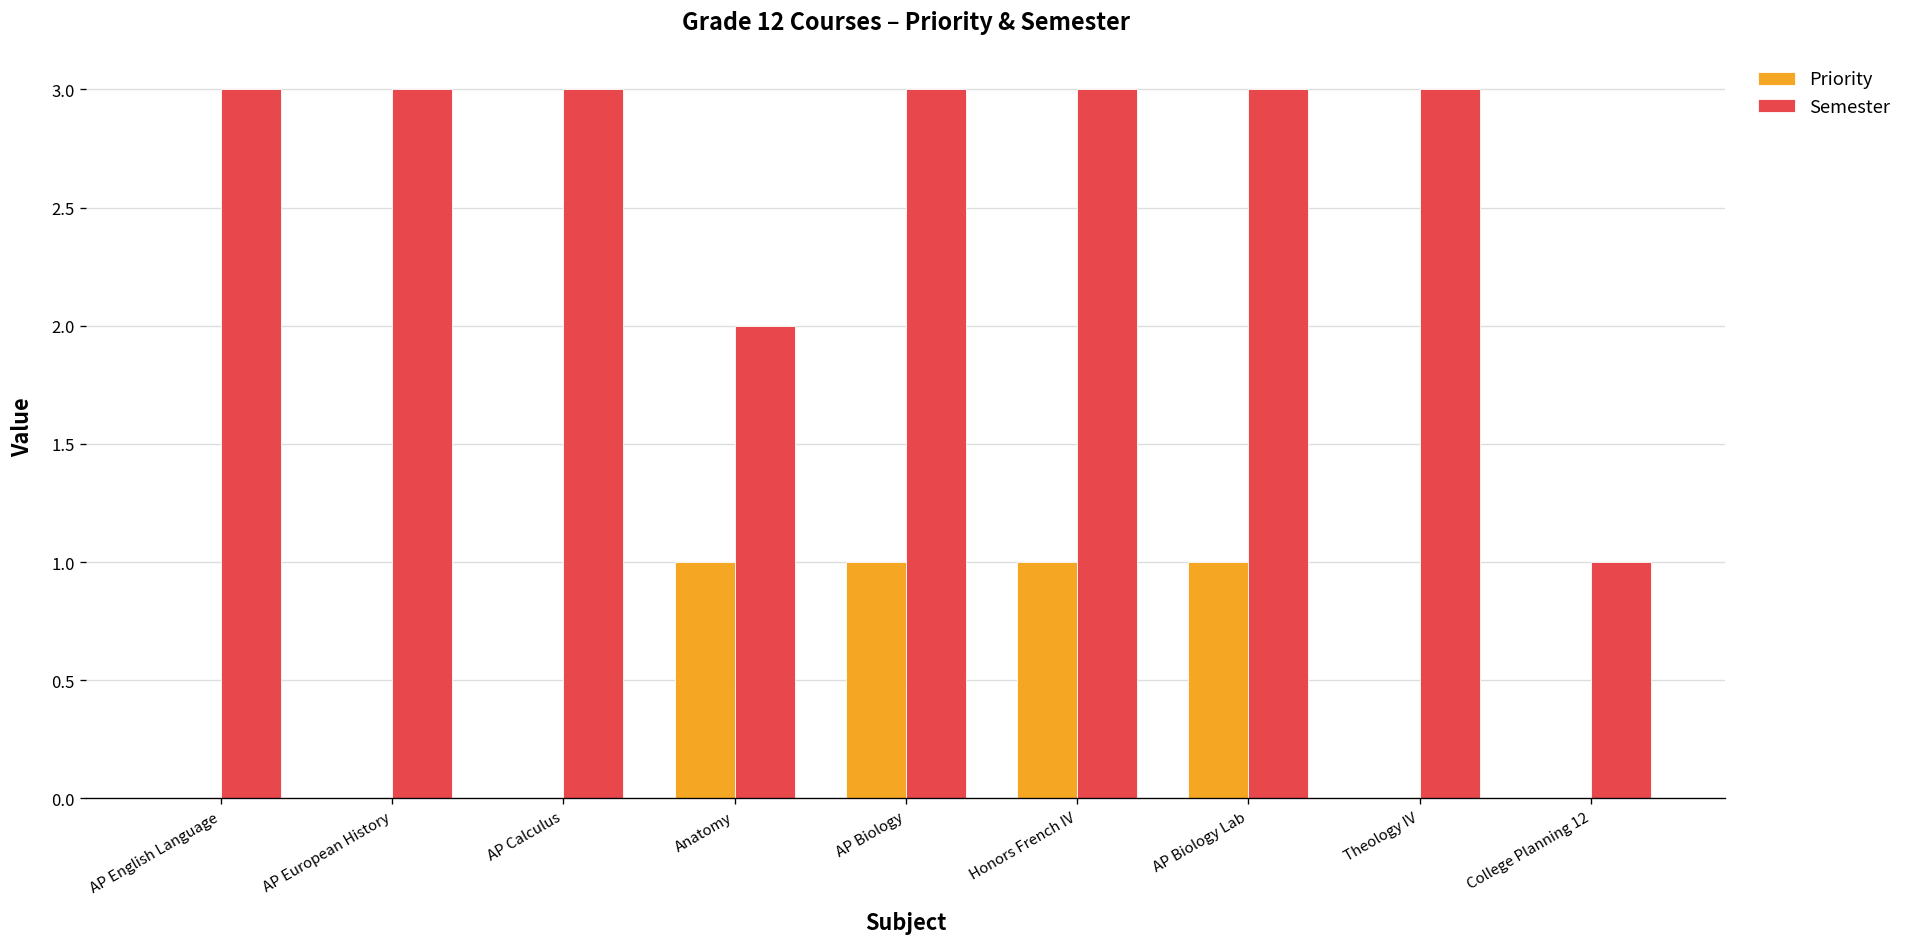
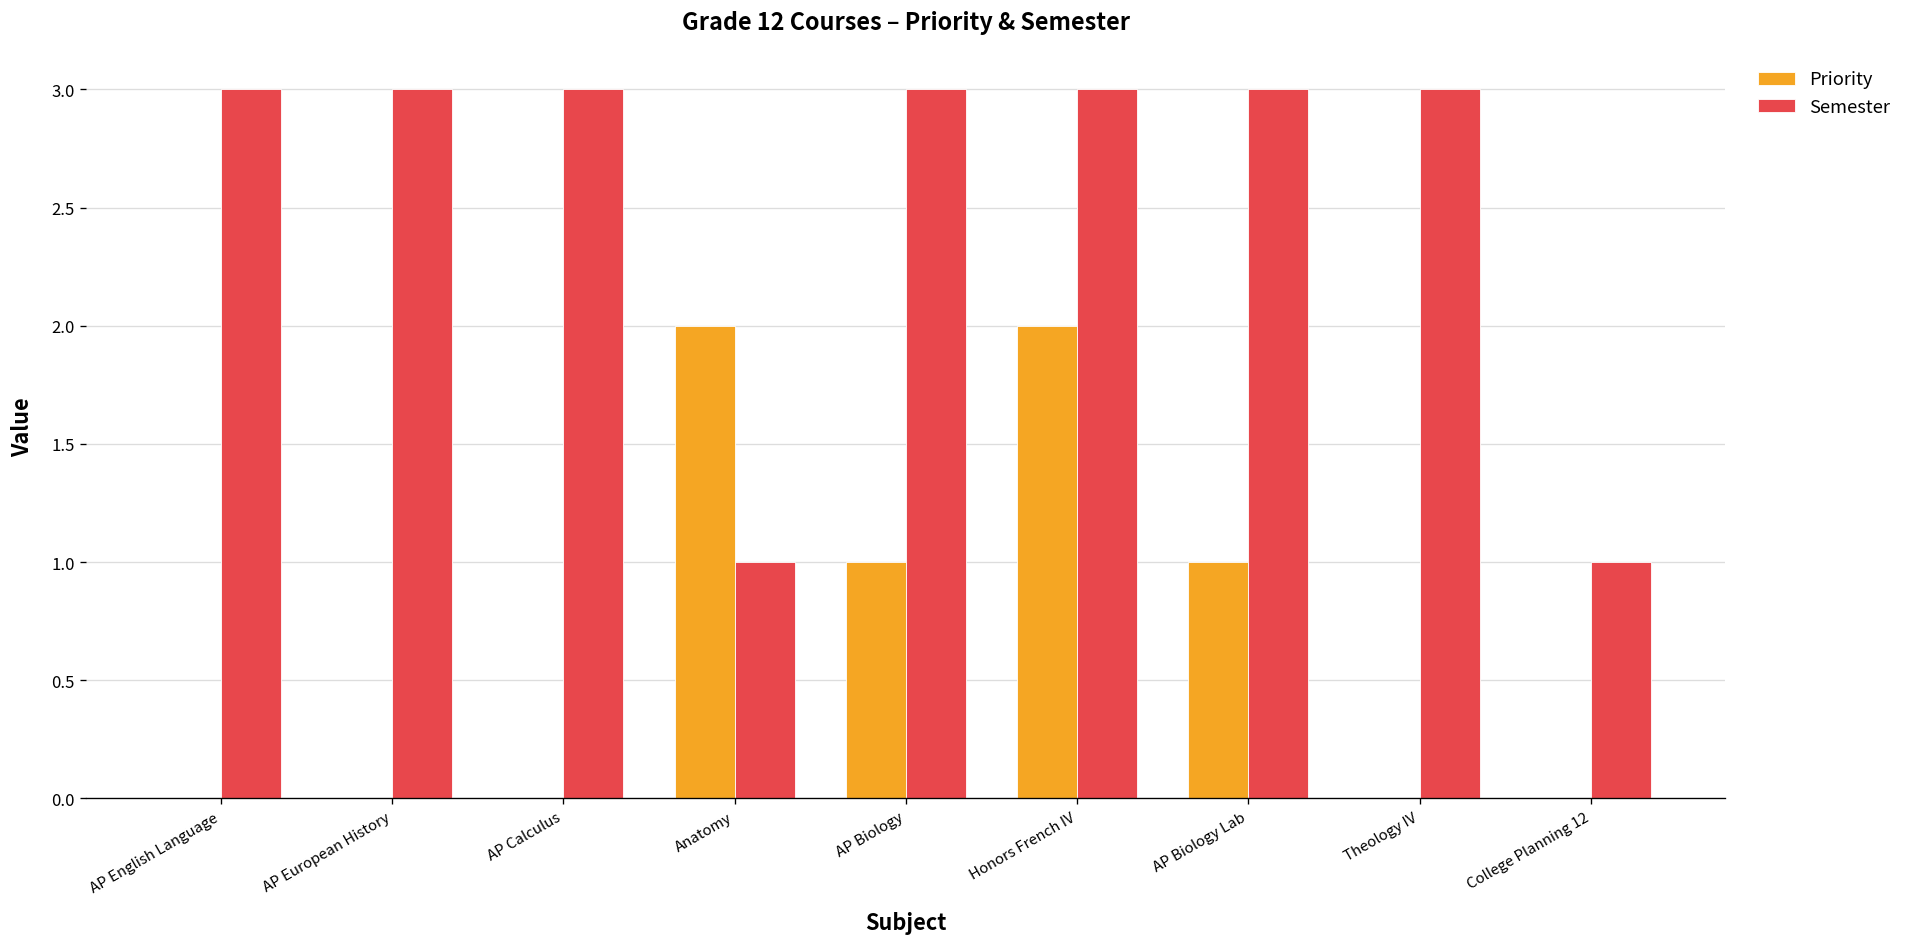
  {
    "Priority": {
      "AP English Language": 0,
      "AP European History": 0,
      "AP Calculus": 0,
-     "Anatomy": 1,
+     "Anatomy": 2,
      "AP Biology": 1,
-     "Honors French IV": 1,
+     "Honors French IV": 2,
      "AP Biology Lab": 1,
      "Theology IV": 0,
      "College Planning 12": 0
    },
    "Semester": {
      "AP English Language": 3,
      "AP European History": 3,
      "AP Calculus": 3,
-     "Anatomy": 2,
+     "Anatomy": 1,
      "AP Biology": 3,
      "Honors French IV": 3,
      "AP Biology Lab": 3,
      "Theology IV": 3,
      "College Planning 12": 1
    }
  }
